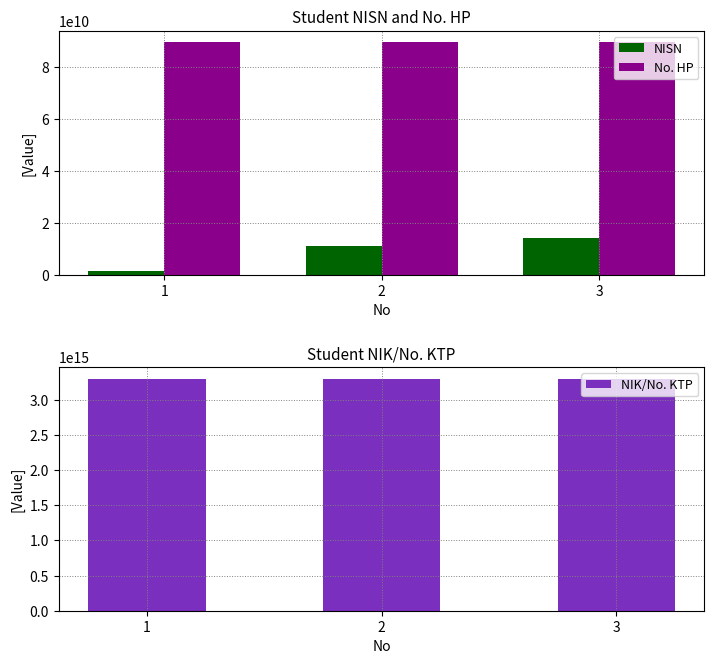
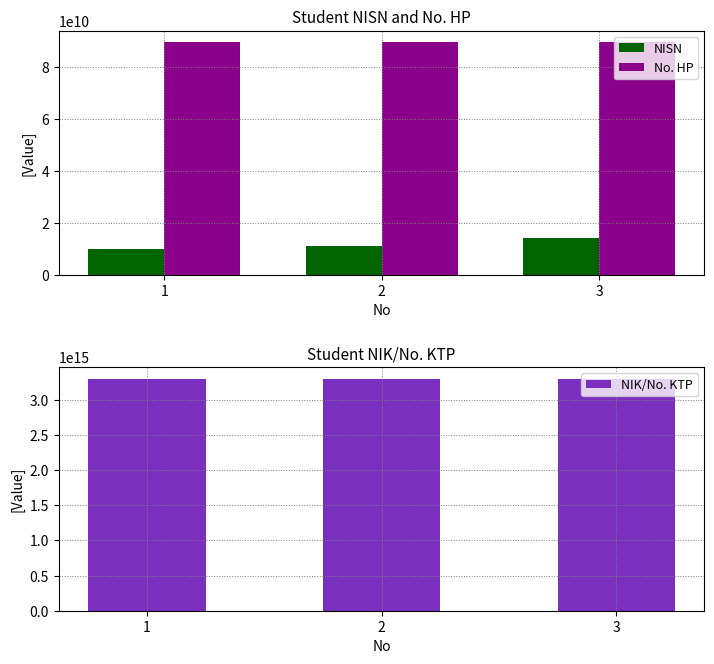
  {
    "Student NISN and No. HP": {
      "NISN": {
-       "1": 1000000000,
+       "1": 10000000000,
        "2": 11000000000,
        "3": 14000000000
      },
      "No. HP": {
        "1": 90000000000,
        "2": 90000000000
      }
    },
    "Student NIK/No. KTP": {
      "1": 3300000000000000,
      "2": 3300000000000000
    }
  }
